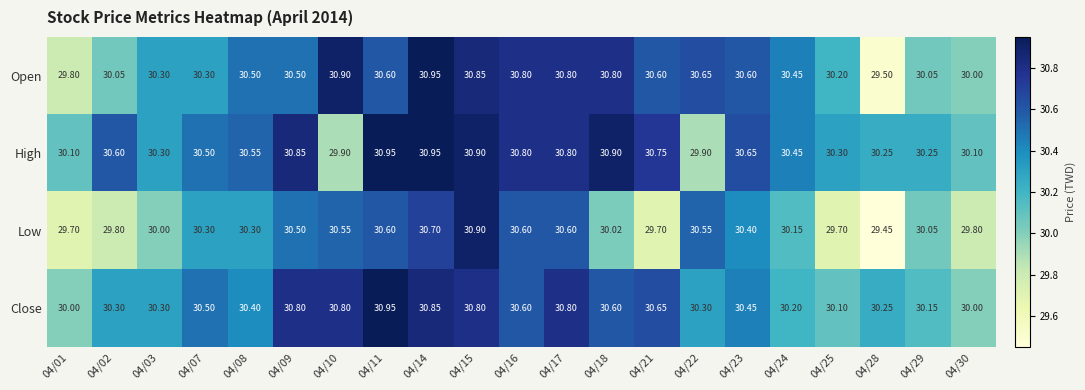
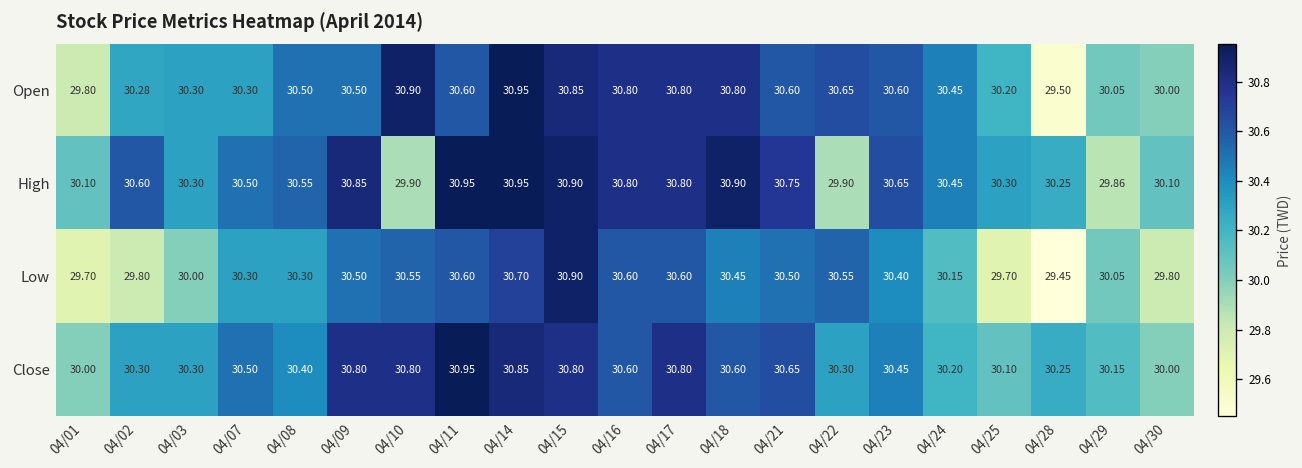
  {
    "Open": {
      "04/01": 29.80,
-     "04/02": 30.05,
+     "04/02": 30.28,
      "04/03": 30.30,
      "04/07": 30.30,
      "04/08": 30.50,
      "04/09": 30.50,
      "04/10": 30.90,
      "04/11": 30.60,
      "04/14": 30.95,
      "04/15": 30.85,
      "04/16": 30.80,
      "04/17": 30.80,
      "04/18": 30.80,
      "04/21": 30.60,
      "04/22": 30.65,
      "04/23": 30.60,
      "04/24": 30.45,
      "04/25": 30.20,
      "04/28": 29.50,
      "04/29": 30.05,
      "04/30": 30.00
    },
    "High": {
      "04/01": 30.10,
      "04/02": 30.60,
      "04/03": 30.30,
      "04/07": 30.50,
      "04/08": 30.55,
      "04/09": 30.85,
      "04/10": 29.90,
      "04/11": 30.95,
      "04/14": 30.95,
      "04/15": 30.90,
      "04/16": 30.80,
      "04/17": 30.80,
      "04/18": 30.90,
      "04/21": 30.75,
      "04/22": 29.90,
      "04/23": 30.65,
      "04/24": 30.45,
      "04/25": 30.30,
      "04/28": 30.25,
-     "04/29": 30.25,
+     "04/29": 29.86,
      "04/30": 30.10
    },
    "Low": {
      "04/01": 29.70,
      "04/02": 29.80,
      "04/03": 30.00,
      "04/07": 30.30,
      "04/08": 30.30,
      "04/09": 30.50,
      "04/10": 30.55,
      "04/11": 30.60,
      "04/14": 30.70,
      "04/15": 30.90,
      "04/16": 30.60,
      "04/17": 30.60,
-     "04/18": 30.02,
-     "04/21": 29.70,
+     "04/18": 30.45,
+     "04/21": 30.50,
      "04/22": 30.55,
      "04/23": 30.40,
      "04/24": 30.15,
      "04/25": 29.70,
      "04/28": 29.45,
      "04/29": 30.05,
      "04/30": 29.80
    },
    "Close": {
      "04/01": 30.00,
      "04/02": 30.30,
      "04/03": 30.30,
      "04/07": 30.50,
      "04/08": 30.40,
      "04/09": 30.80,
      "04/10": 30.80,
      "04/11": 30.95,
      "04/14": 30.85,
      "04/15": 30.80,
      "04/16": 30.60,
      "04/17": 30.80,
      "04/18": 30.60,
      "04/21": 30.65,
      "04/22": 30.30,
      "04/23": 30.45,
      "04/24": 30.20,
      "04/25": 30.10,
      "04/28": 30.25,
      "04/29": 30.15,
      "04/30": 30.00
    }
  }
